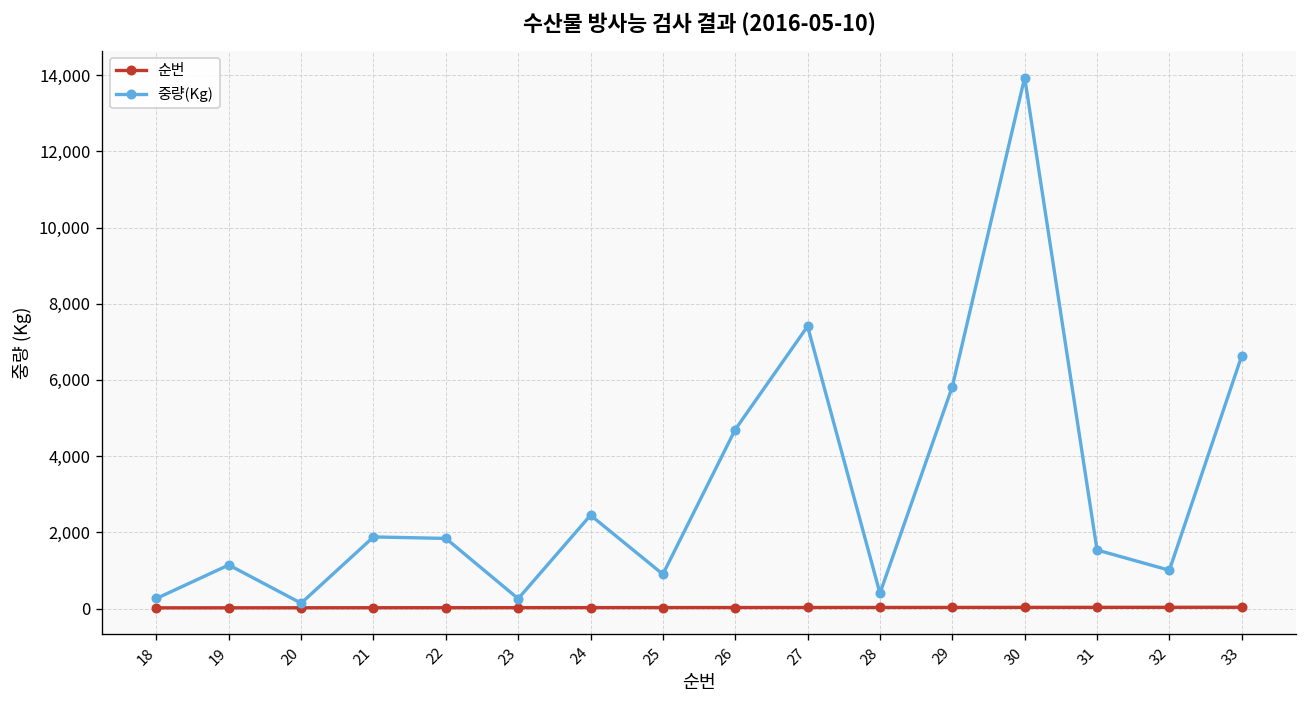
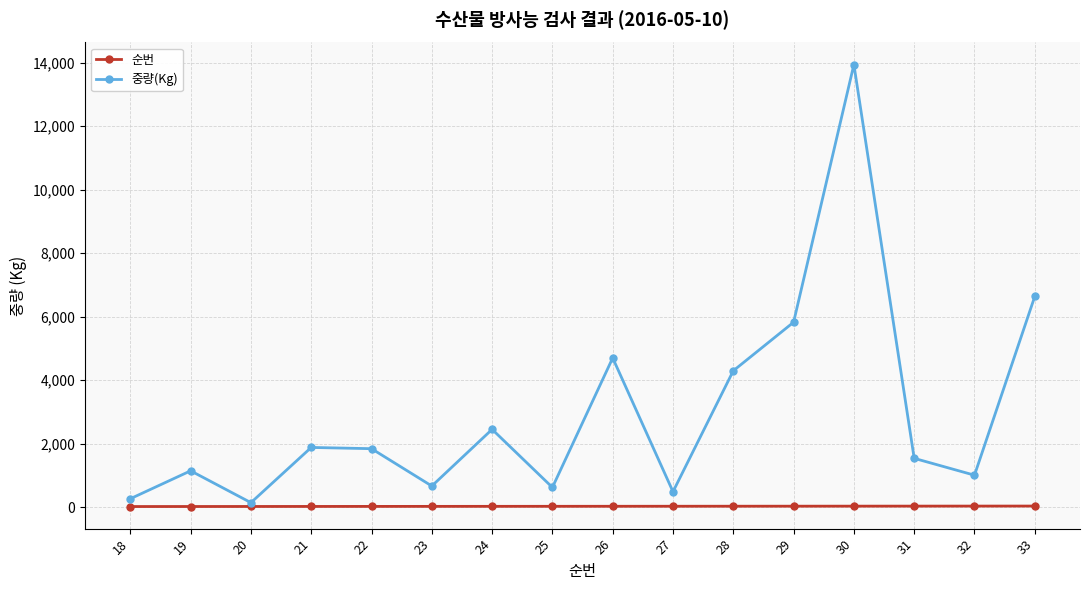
  {
    "순번": {
      "18": "0",
      "19": "0",
      "20": "0",
      "21": "0",
      "22": "0",
      "23": "0",
      "24": "0",
      "25": "0",
      "26": "0",
      "27": "0",
      "28": "0",
      "29": "0",
      "30": "0",
      "31": "0",
      "32": "0",
      "33": "0"
    },
    "중량(Kg)": {
      "18": "300",
      "19": "1,100",
      "20": "100",
      "21": "1,900",
      "22": "1,800",
-     "23": "300",
+     "23": "700",
      "24": "2,400",
-     "25": "900",
+     "25": "600",
      "26": "4,700",
-     "27": "7,400",
-     "28": "400",
+     "27": "500",
+     "28": "4,300",
      "29": "5,800",
      "30": "13,900",
      "31": "1,500",
      "32": "1,000",
      "33": "6,600"
    }
  }
